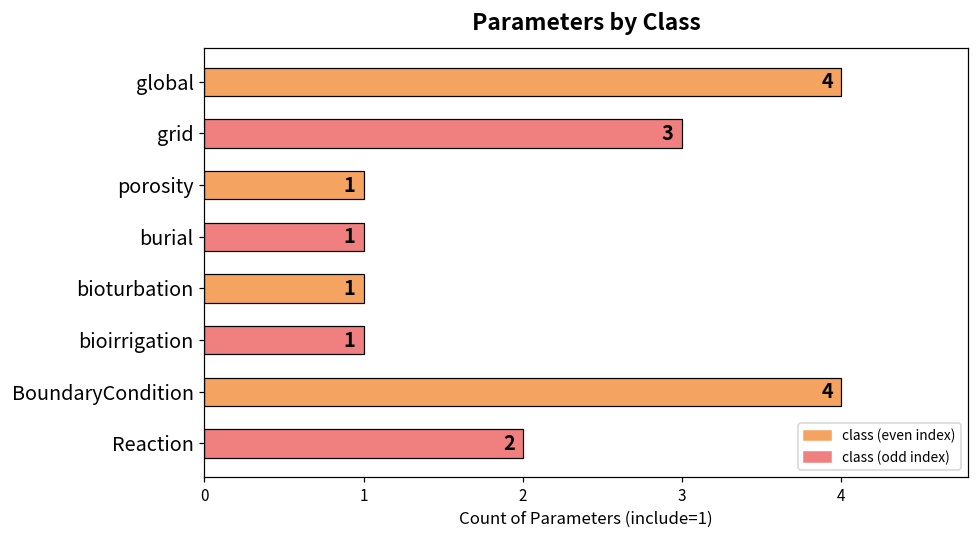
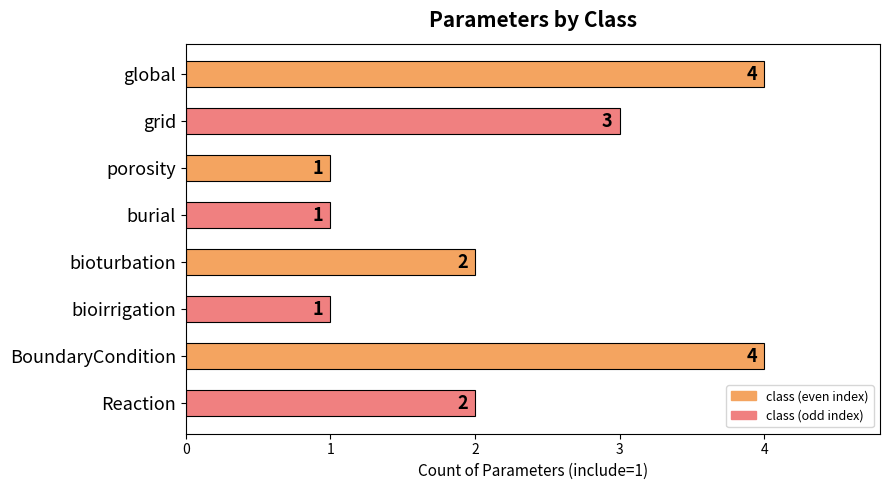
  {
    "global": 4,
    "grid": 3,
    "porosity": 1,
    "burial": 1,
-   "bioturbation": 1,
+   "bioturbation": 2,
    "bioirrigation": 1,
    "BoundaryCondition": 4,
    "Reaction": 2
  }
